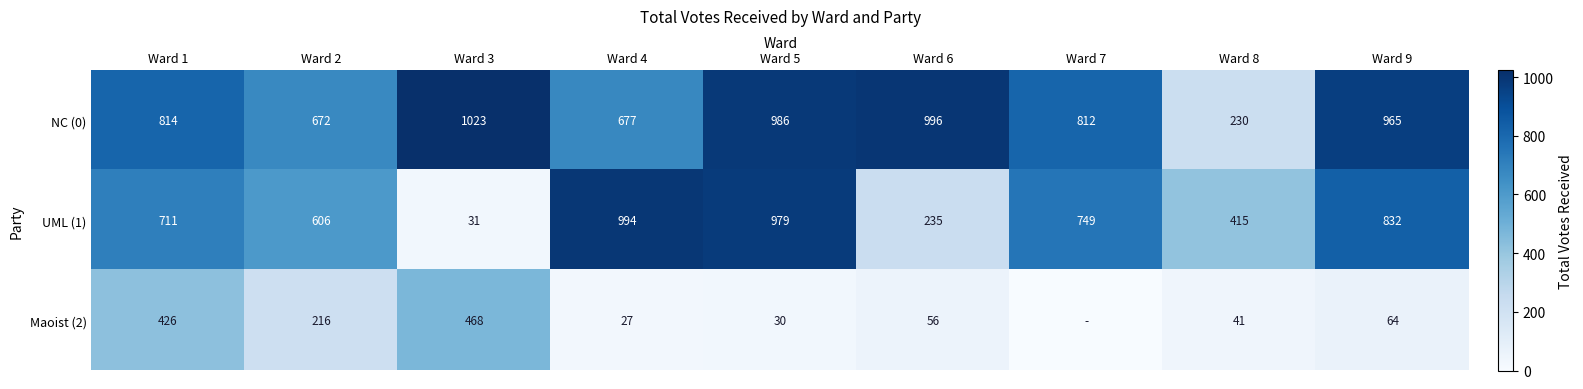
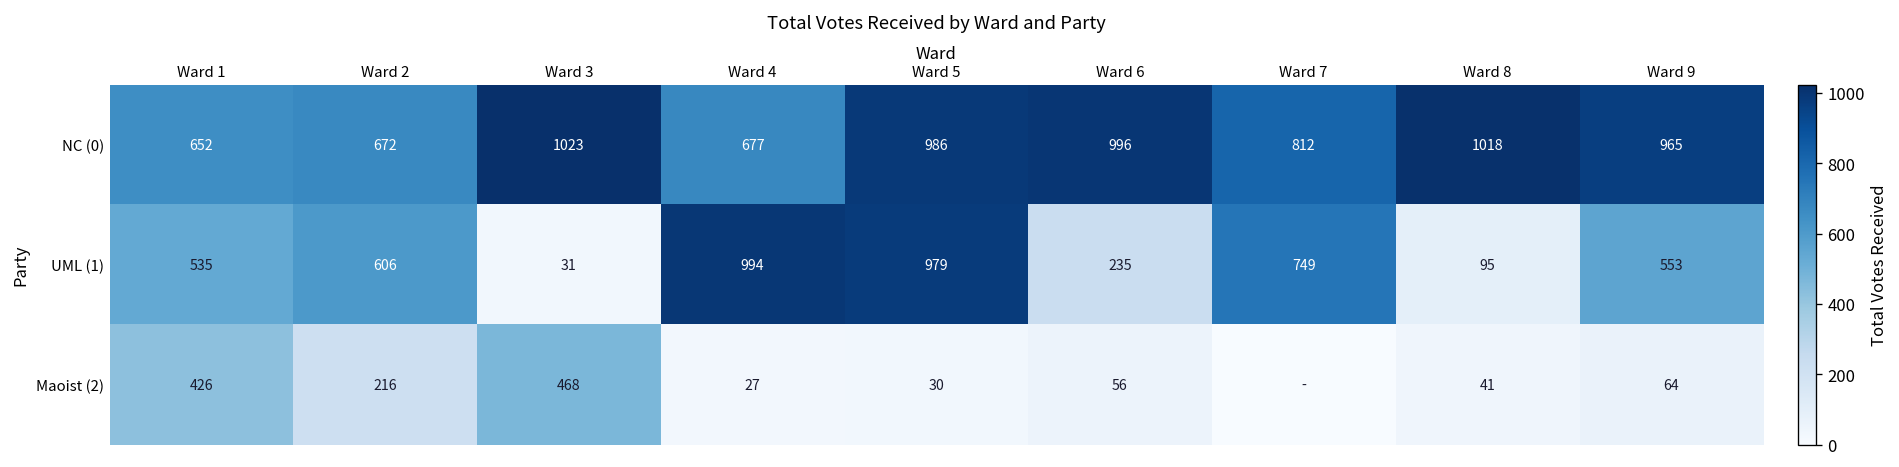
  {
    "NC (0)": {
-     "Ward 1": 814,
+     "Ward 1": 652,
      "Ward 2": 672,
      "Ward 3": 1023,
      "Ward 4": 677,
      "Ward 5": 986,
      "Ward 6": 996,
      "Ward 7": 812,
-     "Ward 8": 230,
+     "Ward 8": 1018,
      "Ward 9": 965
    },
    "UML (1)": {
-     "Ward 1": 711,
+     "Ward 1": 535,
      "Ward 2": 606,
      "Ward 3": 31,
      "Ward 4": 994,
      "Ward 5": 979,
      "Ward 6": 235,
      "Ward 7": 749,
-     "Ward 8": 415,
-     "Ward 9": 832
+     "Ward 8": 95,
+     "Ward 9": 553
    },
    "Maoist (2)": {
      "Ward 1": 426,
      "Ward 2": 216,
      "Ward 3": 468,
      "Ward 4": 27,
      "Ward 5": 30,
      "Ward 6": 56,
      "Ward 8": 41,
      "Ward 9": 64
    }
  }
